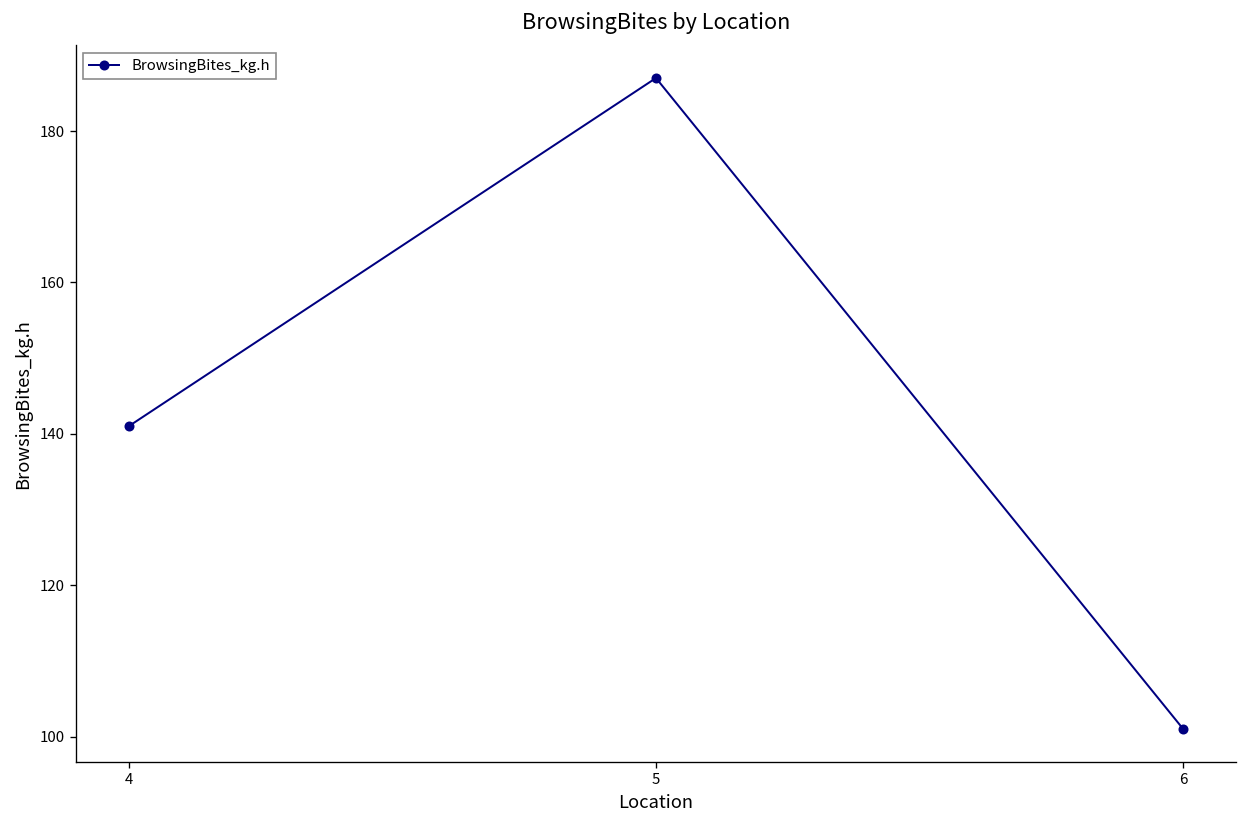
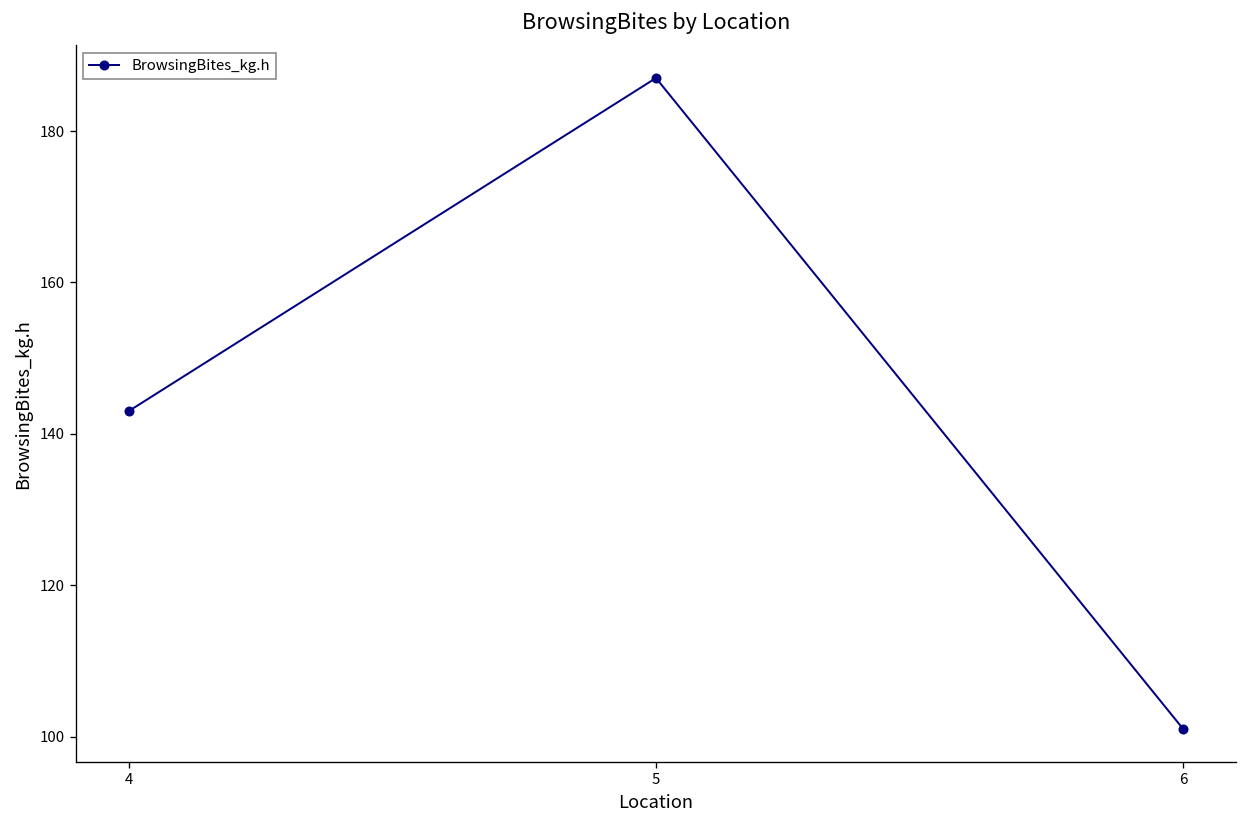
  {
-   "4": 141,
+   "4": 143,
    "5": 187,
    "6": 101
  }
